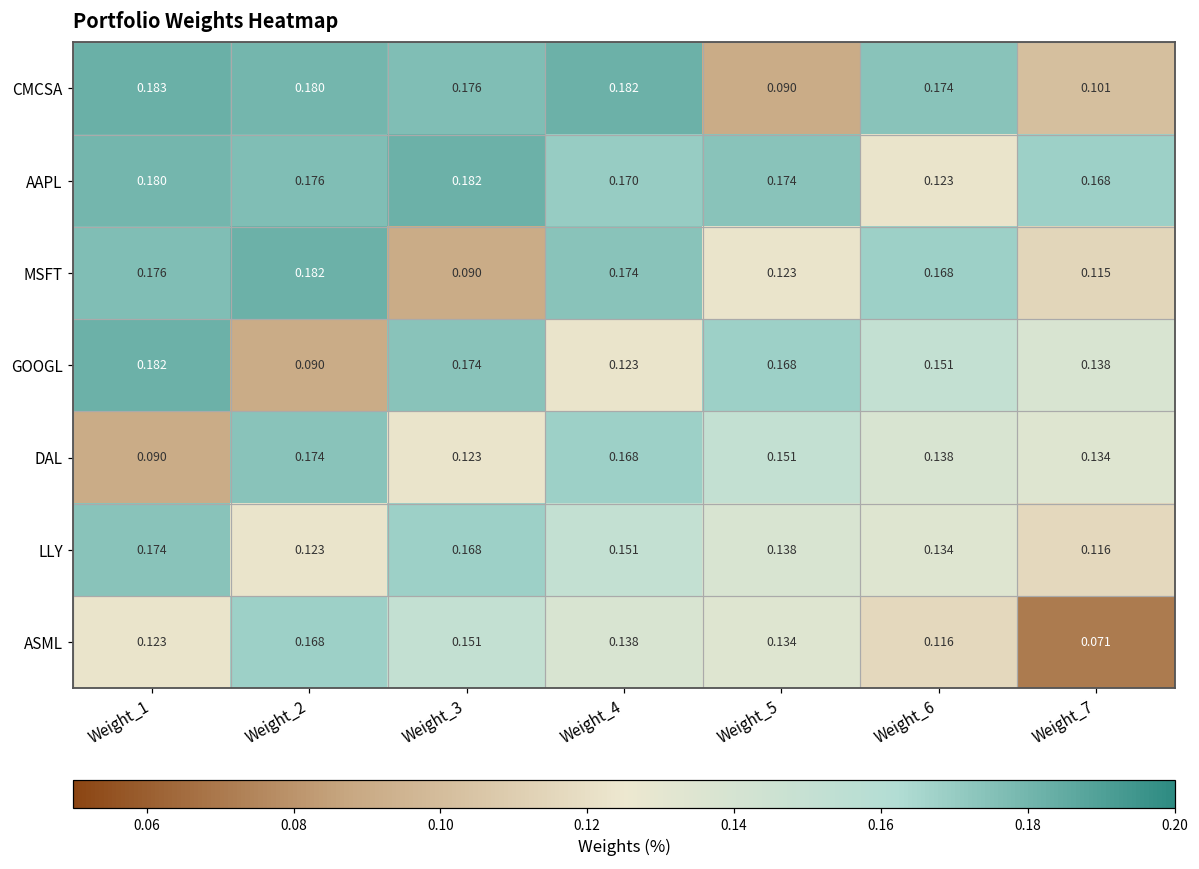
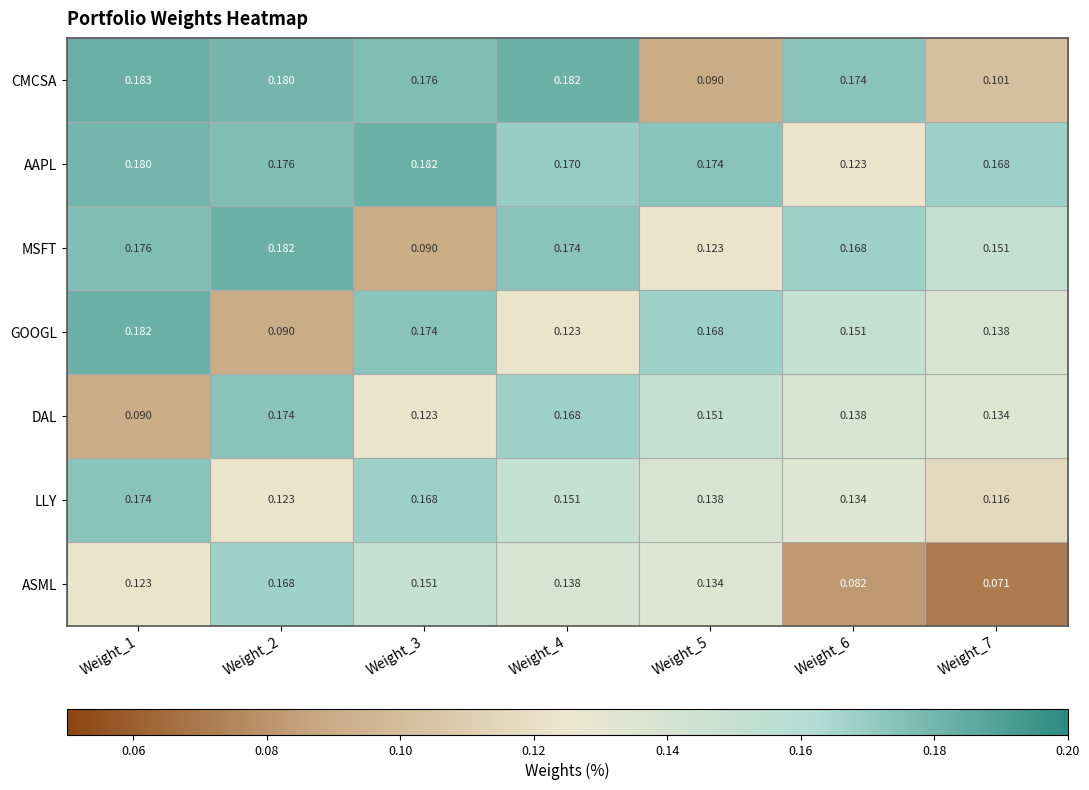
  {
    "CMCSA": {
      "Weight_1": 0.183,
      "Weight_2": 0.180,
      "Weight_3": 0.176,
      "Weight_4": 0.182,
      "Weight_5": 0.090,
      "Weight_6": 0.174,
      "Weight_7": 0.101
    },
    "AAPL": {
      "Weight_1": 0.180,
      "Weight_2": 0.176,
      "Weight_3": 0.182,
      "Weight_4": 0.170,
      "Weight_5": 0.174,
      "Weight_6": 0.123,
      "Weight_7": 0.168
    },
    "MSFT": {
      "Weight_1": 0.176,
      "Weight_2": 0.182,
      "Weight_3": 0.090,
      "Weight_4": 0.174,
      "Weight_5": 0.123,
      "Weight_6": 0.168,
-     "Weight_7": 0.115
+     "Weight_7": 0.151
    },
    "GOOGL": {
      "Weight_1": 0.182,
      "Weight_2": 0.090,
      "Weight_3": 0.174,
      "Weight_4": 0.123,
      "Weight_5": 0.168,
      "Weight_6": 0.151,
      "Weight_7": 0.138
    },
    "DAL": {
      "Weight_1": 0.090,
      "Weight_2": 0.174,
      "Weight_3": 0.123,
      "Weight_4": 0.168,
      "Weight_5": 0.151,
      "Weight_6": 0.138,
      "Weight_7": 0.134
    },
    "LLY": {
      "Weight_1": 0.174,
      "Weight_2": 0.123,
      "Weight_3": 0.168,
      "Weight_4": 0.151,
      "Weight_5": 0.138,
      "Weight_6": 0.134,
      "Weight_7": 0.116
    },
    "ASML": {
      "Weight_1": 0.123,
      "Weight_2": 0.168,
      "Weight_3": 0.151,
      "Weight_4": 0.138,
      "Weight_5": 0.134,
-     "Weight_6": 0.116,
+     "Weight_6": 0.082,
      "Weight_7": 0.071
    }
  }
